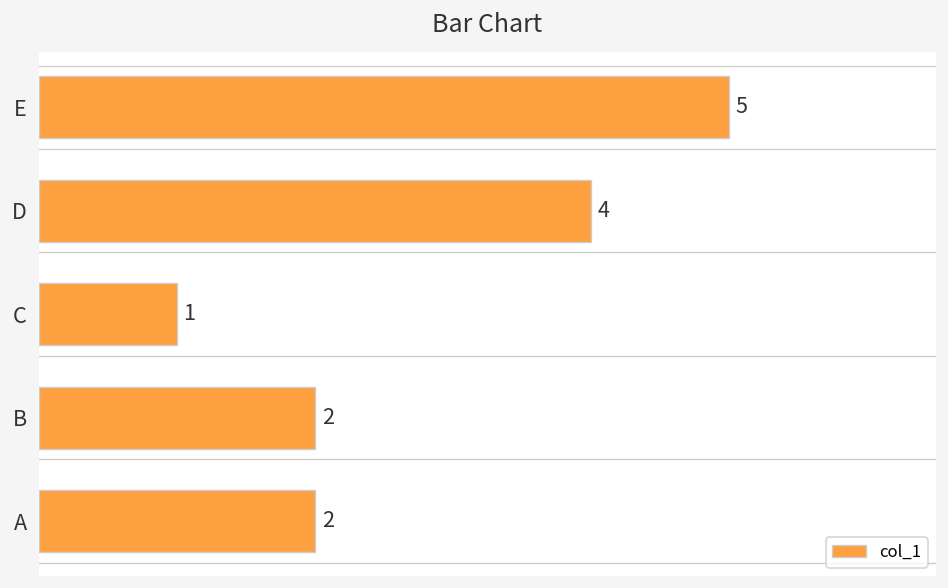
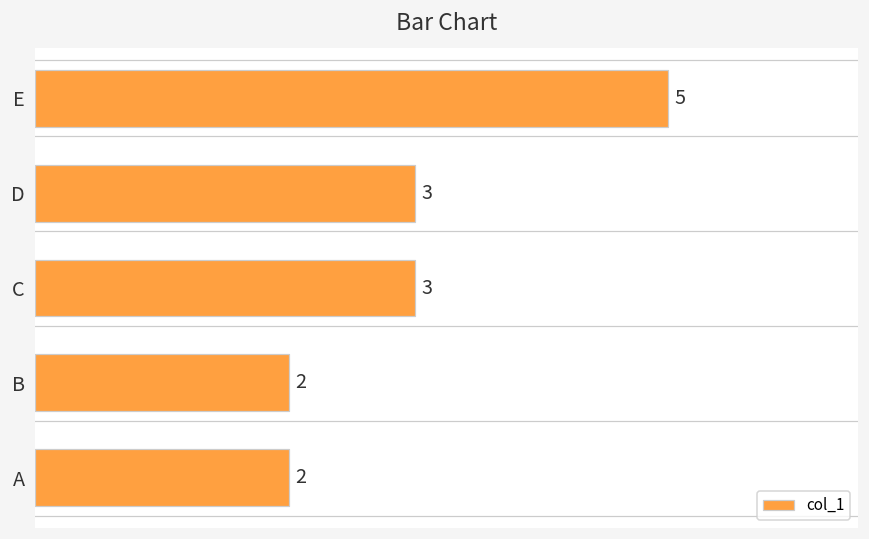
  {
    "E": 5,
-   "D": 4,
-   "C": 1,
+   "D": 3,
+   "C": 3,
    "B": 2,
    "A": 2
  }
